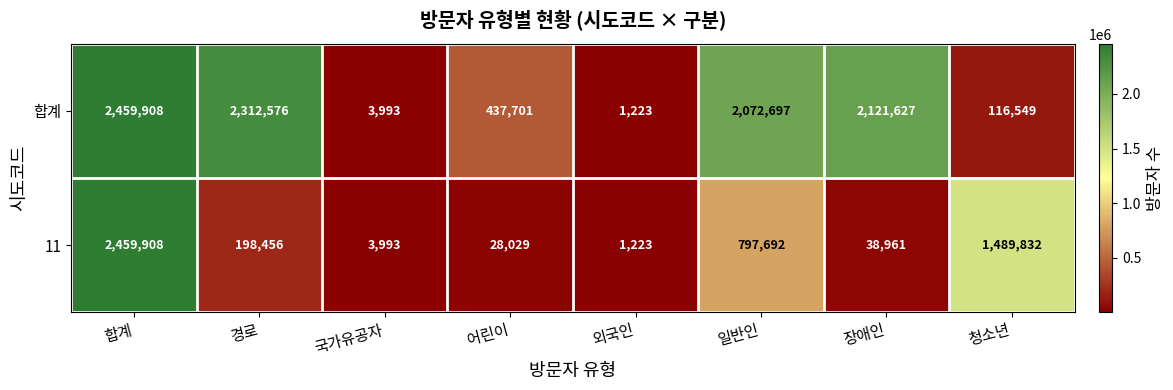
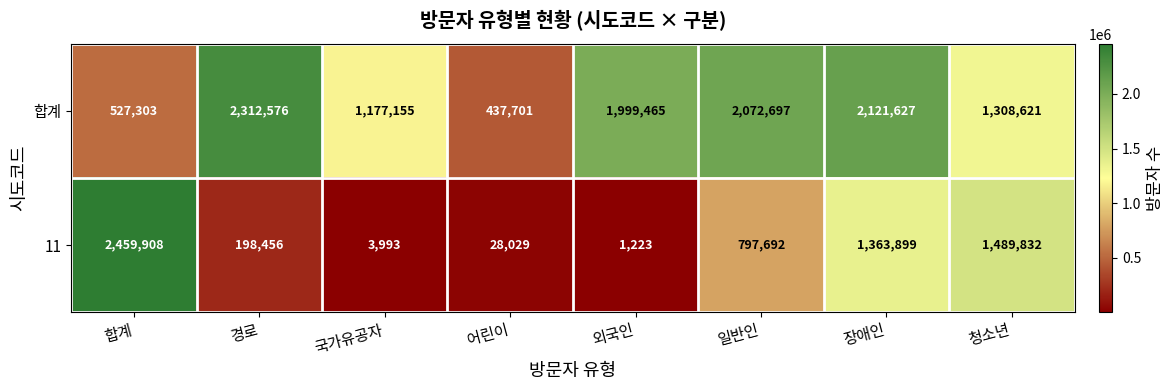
  {
    "합계": {
-     "합계": "2,459,908",
+     "합계": "527,303",
      "경로": "2,312,576",
-     "국가유공자": "3,993",
+     "국가유공자": "1,177,155",
      "어린이": "437,701",
-     "외국인": "1,223",
+     "외국인": "1,999,465",
      "일반인": "2,072,697",
      "장애인": "2,121,627",
-     "청소년": "116,549"
+     "청소년": "1,308,621"
    },
    "11": {
      "합계": "2,459,908",
      "경로": "198,456",
      "국가유공자": "3,993",
      "어린이": "28,029",
      "외국인": "1,223",
      "일반인": "797,692",
-     "장애인": "38,961",
+     "장애인": "1,363,899",
      "청소년": "1,489,832"
    }
  }
